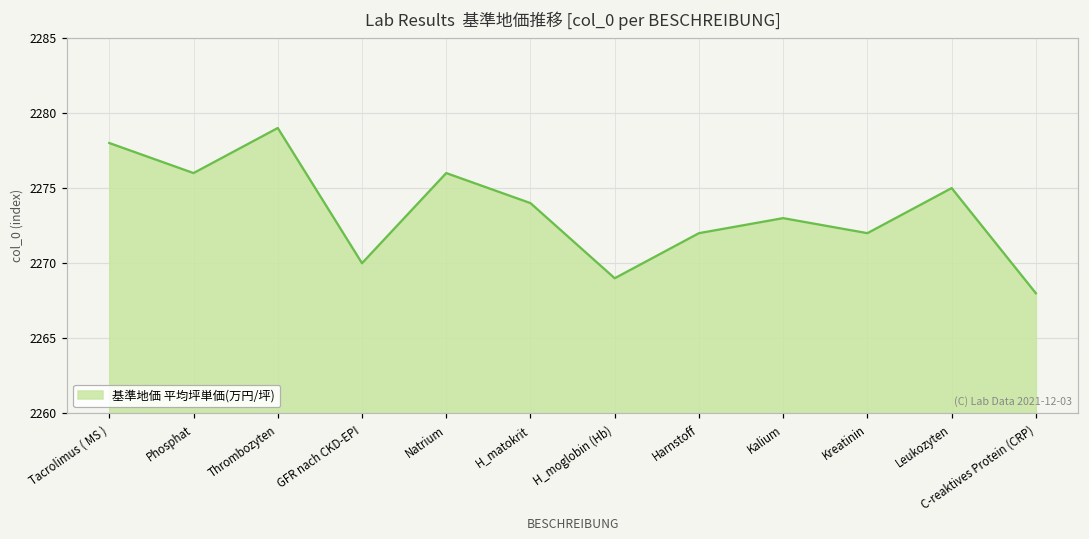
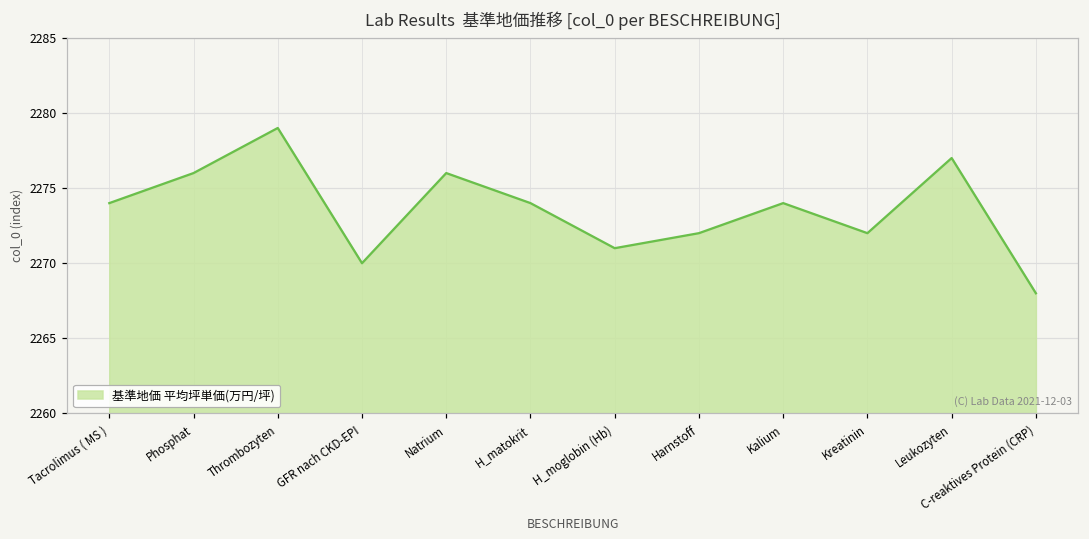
  {
-   "Tacrolimus ( MS )": 2278,
+   "Tacrolimus ( MS )": 2274,
    "Phosphat": 2276,
    "Thrombozyten": 2279,
    "GFR nach CKD-EPI": 2270,
    "Natrium": 2276,
    "H_matokrit": 2274,
-   "H_moglobin (Hb)": 2269,
+   "H_moglobin (Hb)": 2271,
    "Harnstoff": 2272,
-   "Kalium": 2273,
+   "Kalium": 2274,
    "Kreatinin": 2272,
-   "Leukozyten": 2275,
+   "Leukozyten": 2277,
    "C-reaktives Protein (CRP)": 2268
  }
